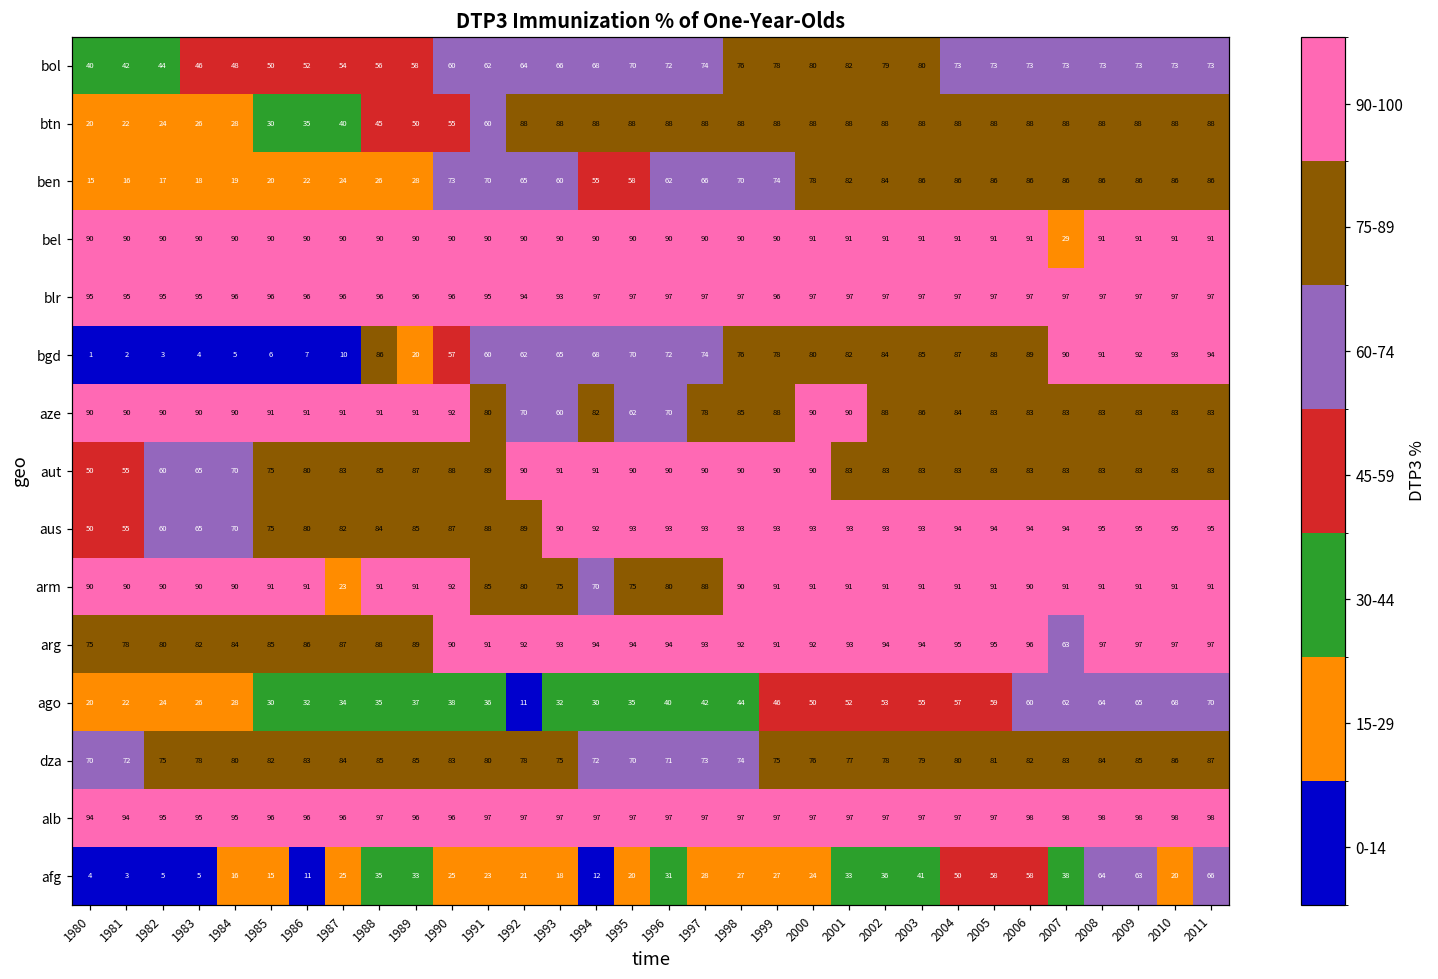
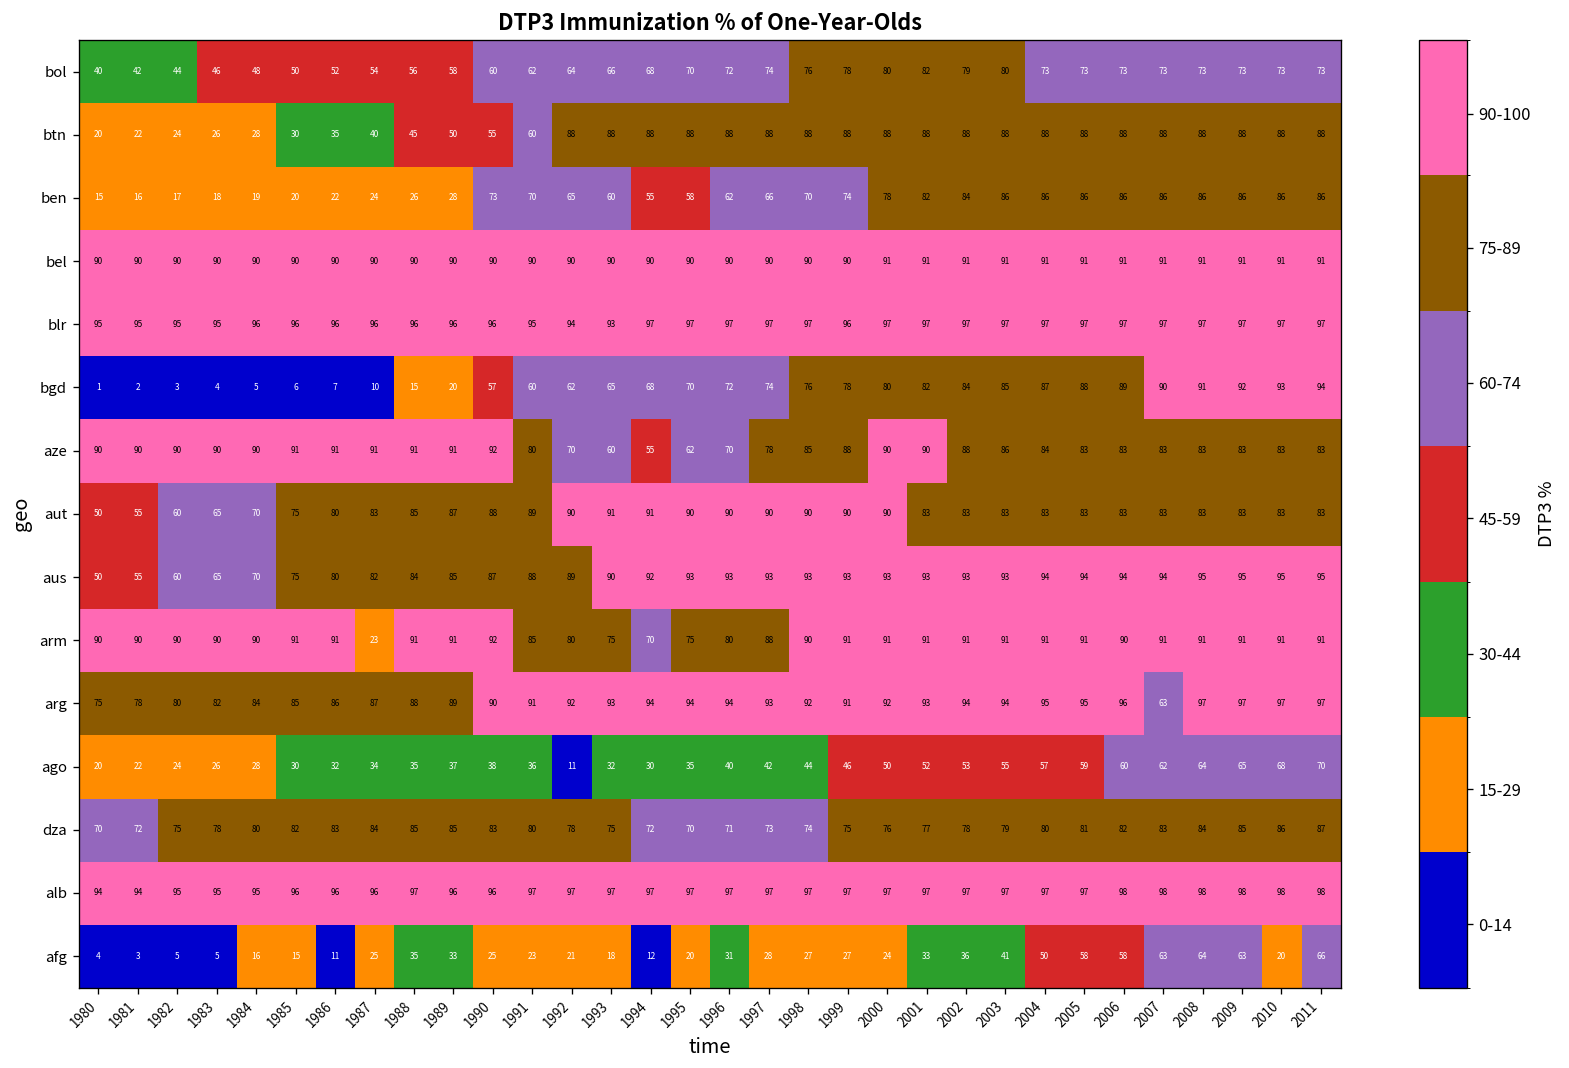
  {
    "bel": {
      "1980": 90,
      "1981": 90,
      "1982": 90,
      "1983": 90,
      "1984": 90,
      "1985": 90,
      "1986": 90,
      "1987": 90,
      "1988": 90,
      "1989": 90,
      "1990": 90,
      "1991": 90,
      "1992": 90,
      "1993": 90,
      "1994": 90,
      "1995": 90,
      "1996": 90,
      "1997": 90,
      "1998": 90,
      "1999": 90,
      "2000": 91,
      "2001": 91,
      "2002": 91,
      "2003": 91,
      "2004": 91,
      "2005": 91,
      "2006": 91,
-     "2007": 29,
+     "2007": 91,
      "2008": 91,
      "2009": 91,
      "2010": 91,
      "2011": 91
    },
    "bgd": {
      "1980": 1,
      "1981": 2,
      "1982": 3,
      "1983": 4,
      "1984": 5,
      "1985": 6,
      "1986": 7,
      "1987": 10,
-     "1988": 86,
+     "1988": 15,
      "1989": 20,
      "1990": 57,
      "1991": 60,
      "1992": 62,
      "1993": 65,
      "1994": 68,
      "1995": 70,
      "1996": 72,
      "1997": 74,
      "1998": 76,
      "1999": 78,
      "2000": 80,
      "2001": 82,
      "2002": 84,
      "2003": 85,
      "2004": 87,
      "2005": 88,
      "2006": 89,
      "2007": 90,
      "2008": 91,
      "2009": 92,
      "2010": 93,
      "2011": 94
    },
    "aze": {
      "1980": 90,
      "1981": 90,
      "1982": 90,
      "1983": 90,
      "1984": 90,
      "1985": 91,
      "1986": 91,
      "1987": 91,
      "1988": 91,
      "1989": 91,
      "1990": 92,
      "1991": 80,
      "1992": 70,
      "1993": 60,
-     "1994": 82,
+     "1994": 55,
      "1995": 62,
      "1996": 70,
      "1997": 78,
      "1998": 85,
      "1999": 88,
      "2000": 90,
      "2001": 90,
      "2002": 88,
      "2003": 86,
      "2004": 84,
      "2005": 83,
      "2006": 83,
      "2007": 83,
      "2008": 83,
      "2009": 83,
      "2010": 83,
      "2011": 83
    },
    "afg": {
      "1980": 4,
      "1981": 3,
      "1982": 5,
      "1983": 5,
      "1984": 16,
      "1985": 15,
      "1986": 11,
      "1987": 25,
      "1988": 35,
      "1989": 33,
      "1990": 25,
      "1991": 23,
      "1992": 21,
      "1993": 18,
      "1994": 12,
      "1995": 20,
      "1996": 31,
      "1997": 28,
      "1998": 27,
      "1999": 27,
      "2000": 24,
      "2001": 33,
      "2002": 36,
      "2003": 41,
      "2004": 50,
      "2005": 58,
      "2006": 58,
-     "2007": 38,
+     "2007": 63,
      "2008": 64,
      "2009": 63,
      "2010": 20,
      "2011": 66
    }
  }
